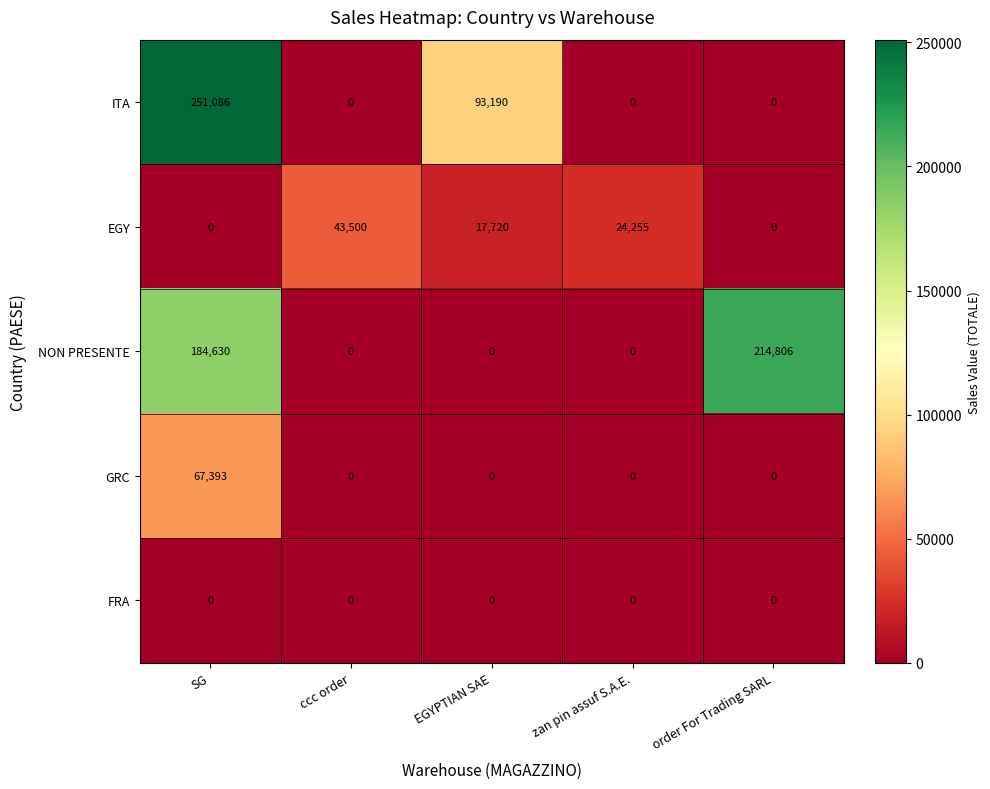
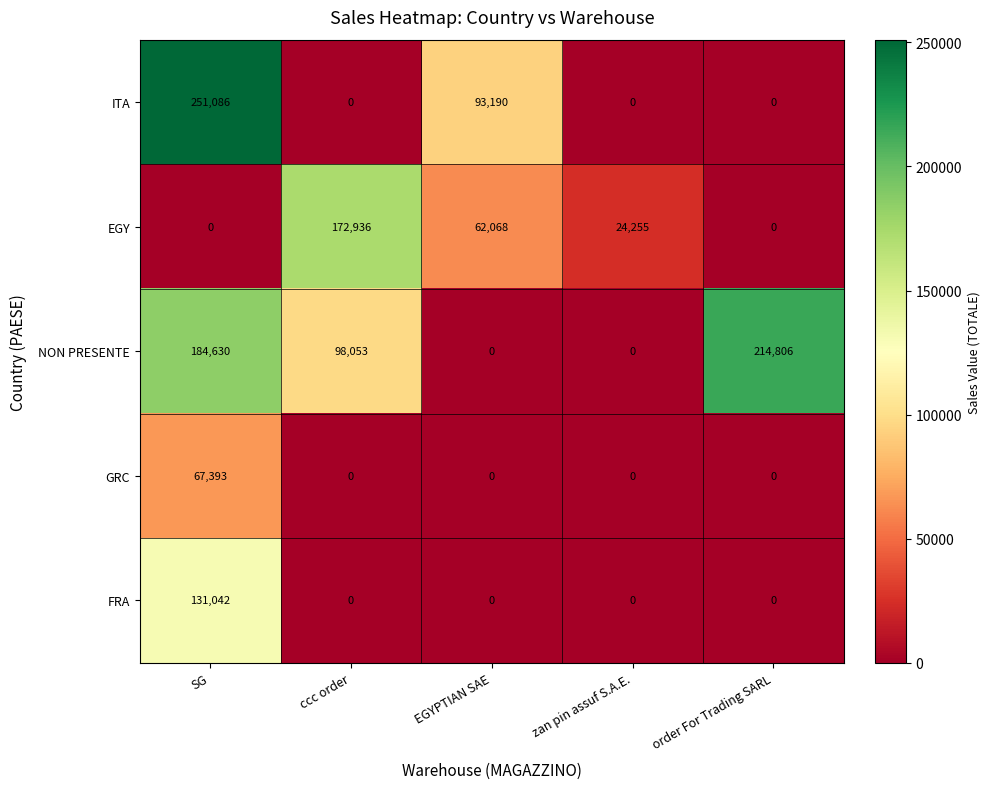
  {
    "ITA": {
      "SG": "251,086",
      "ccc order": "0",
      "EGYPTIAN SAE": "93,190",
      "zan pin assuf S.A.E.": "0",
      "order For Trading SARL": "0"
    },
    "EGY": {
      "SG": "0",
-     "ccc order": "43,500",
-     "EGYPTIAN SAE": "17,720",
+     "ccc order": "172,936",
+     "EGYPTIAN SAE": "62,068",
      "zan pin assuf S.A.E.": "24,255",
      "order For Trading SARL": "0"
    },
    "NON PRESENTE": {
      "SG": "184,630",
-     "ccc order": "0",
+     "ccc order": "98,053",
      "EGYPTIAN SAE": "0",
      "zan pin assuf S.A.E.": "0",
      "order For Trading SARL": "214,806"
    },
    "GRC": {
      "SG": "67,393",
      "ccc order": "0",
      "EGYPTIAN SAE": "0",
      "zan pin assuf S.A.E.": "0",
      "order For Trading SARL": "0"
    },
    "FRA": {
-     "SG": "0",
+     "SG": "131,042",
      "ccc order": "0",
      "EGYPTIAN SAE": "0",
      "zan pin assuf S.A.E.": "0",
      "order For Trading SARL": "0"
    }
  }
